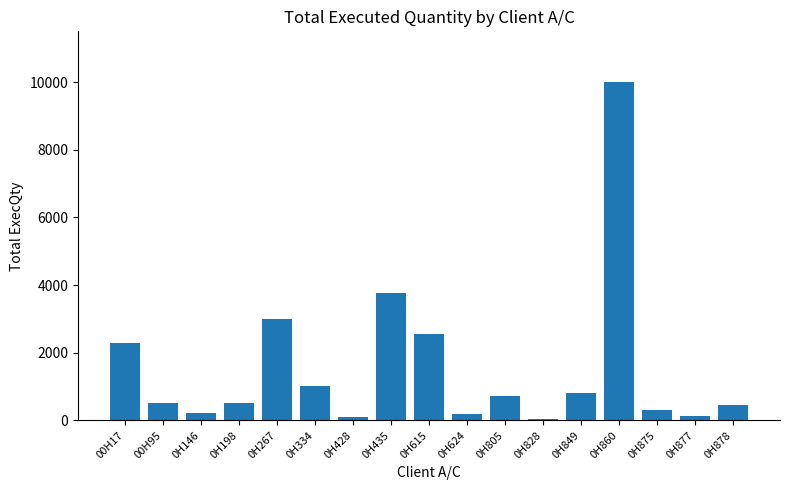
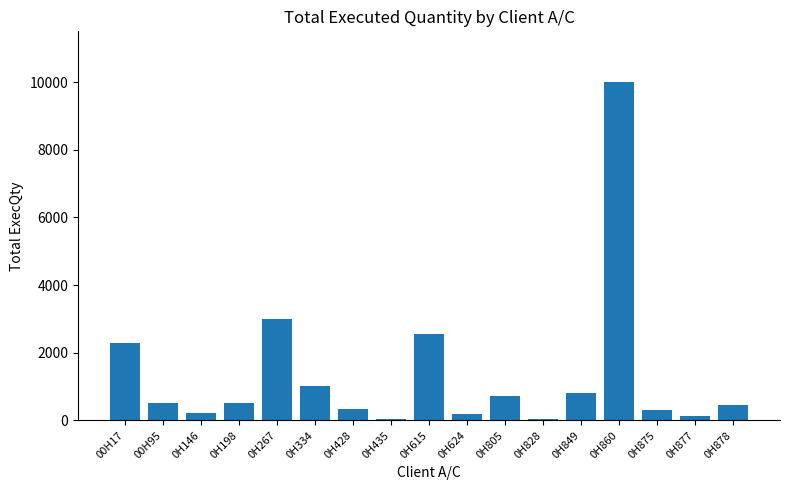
  {
    "00H17": 2300,
    "00H95": 500,
    "0H146": 200,
    "0H198": 500,
    "0H267": 3000,
    "0H334": 1000,
-   "0H428": 100,
-   "0H435": 3800,
+   "0H428": 300,
+   "0H435": 0,
    "0H615": 2600,
    "0H624": 200,
    "0H805": 700,
    "0H849": 800,
    "0H860": 10000,
    "0H875": 300,
    "0H877": 100,
    "0H878": 500
  }
